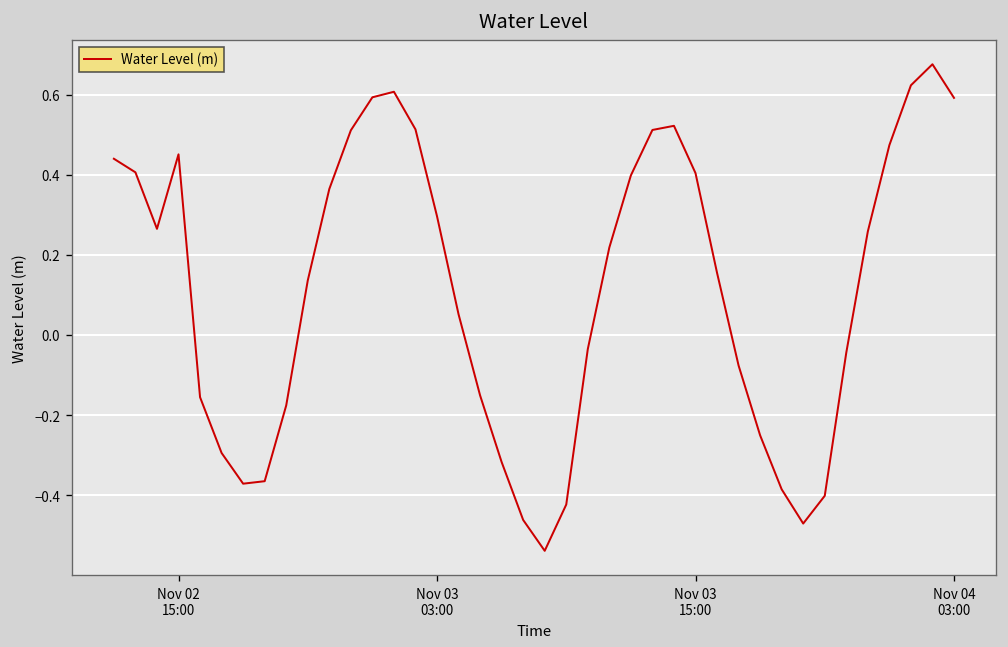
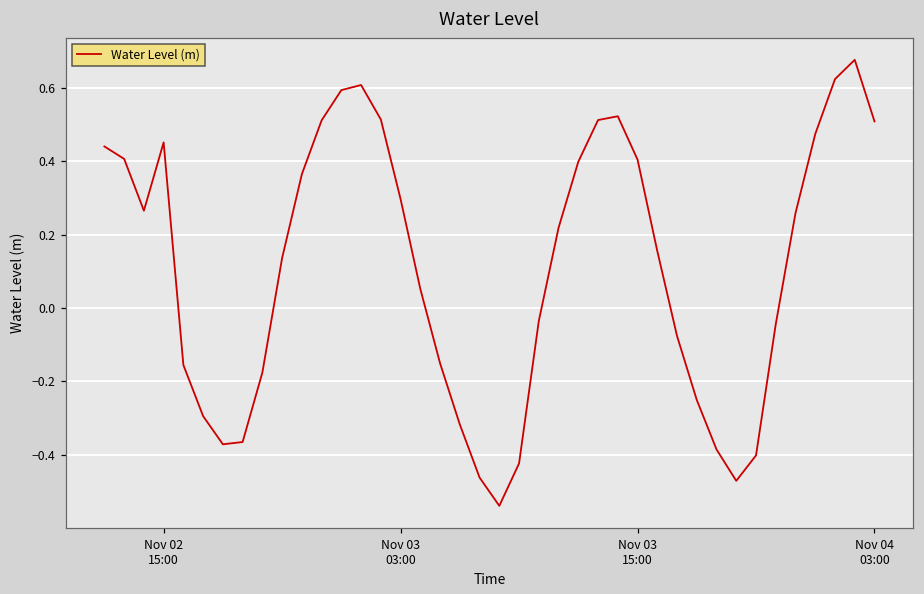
  {
    "Nov 02 15:00": 0.45,
    "Nov 03 03:00": 0.30,
    "Nov 03 15:00": 0.40,
-   "Nov 04 03:00": 0.59
+   "Nov 04 03:00": 0.51
  }
